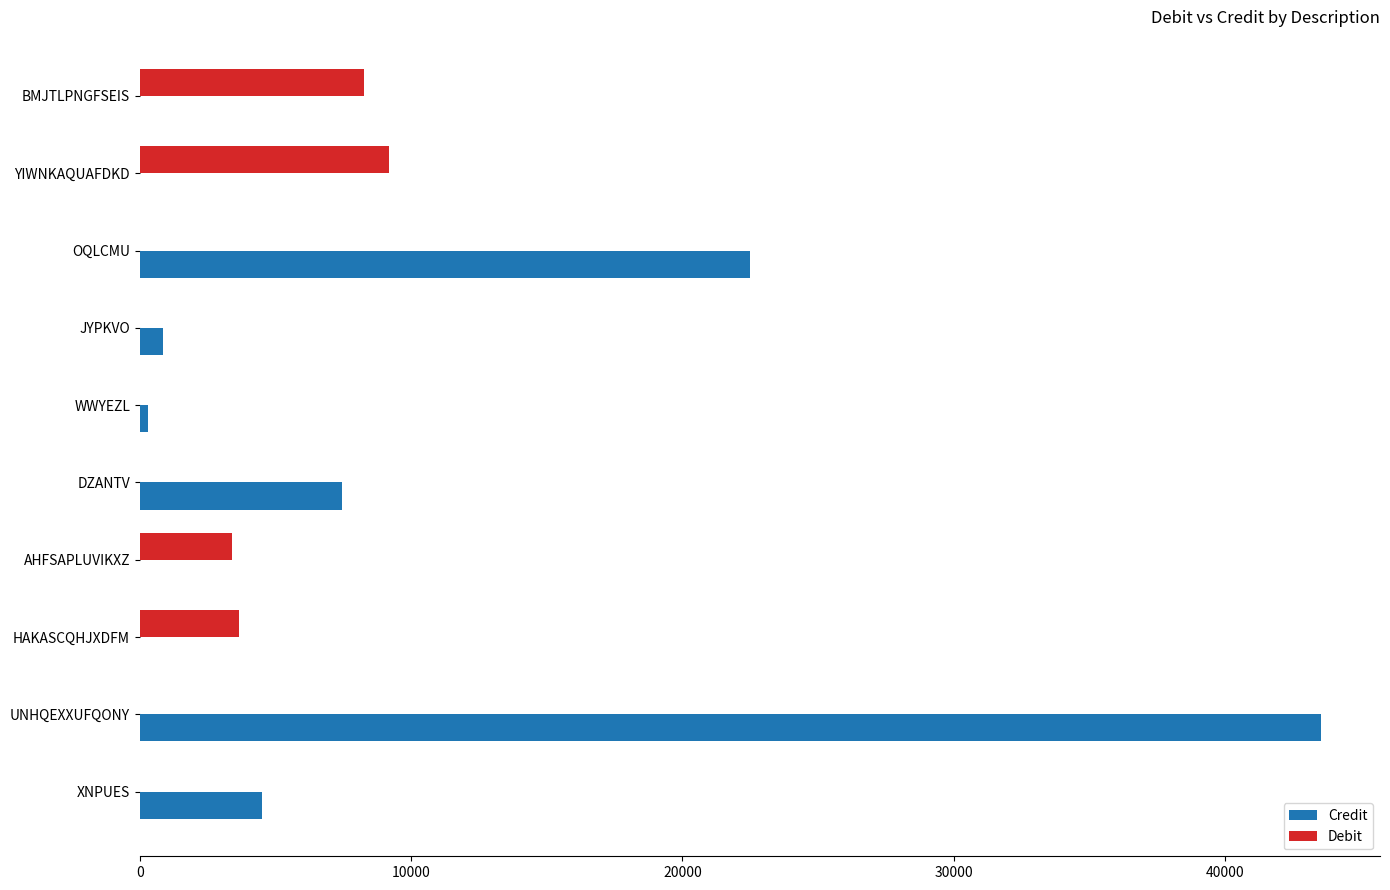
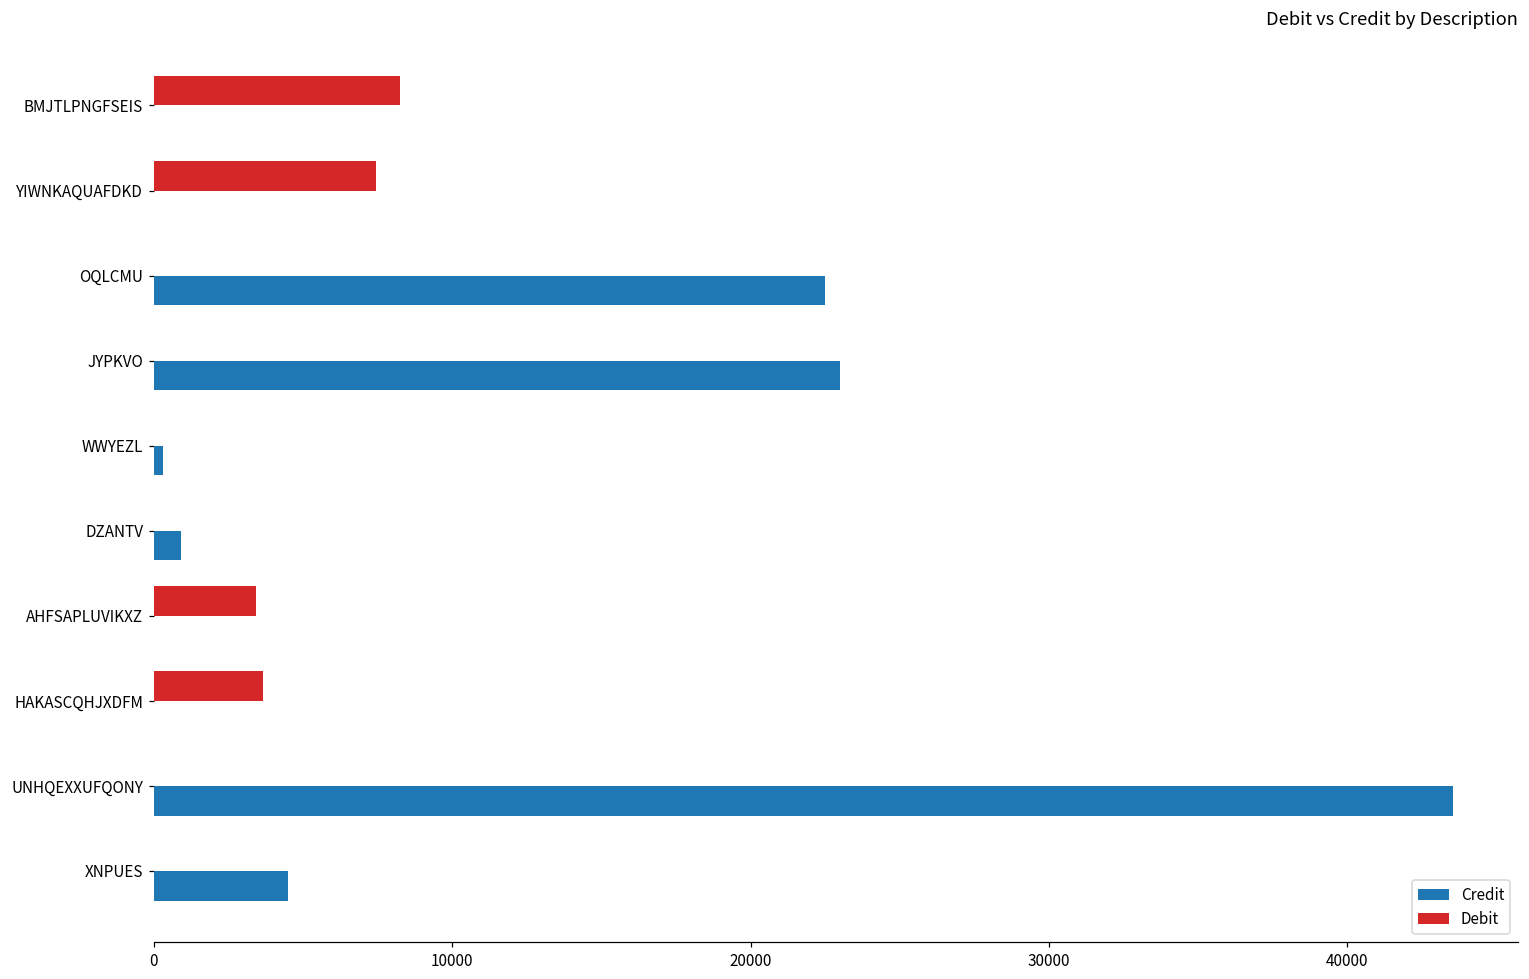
  {
    "Credit": {
      "BMJTLPNGFSEIS": 0,
      "YIWNKAQUAFDKD": 0,
      "OQLCMU": 22500,
-     "JYPKVO": 800,
+     "JYPKVO": 23000,
      "WWYEZL": 300,
-     "DZANTV": 7500,
+     "DZANTV": 900,
      "AHFSAPLUVIKXZ": 0,
      "HAKASCQHJXDFM": 0,
      "UNHQEXXUFQONY": 43500,
      "XNPUES": 4500
    },
    "Debit": {
      "BMJTLPNGFSEIS": 8300,
-     "YIWNKAQUAFDKD": 9200,
+     "YIWNKAQUAFDKD": 7400,
      "OQLCMU": 0,
      "JYPKVO": 0,
      "WWYEZL": 0,
      "DZANTV": 0,
      "AHFSAPLUVIKXZ": 3400,
      "HAKASCQHJXDFM": 3700,
      "UNHQEXXUFQONY": 0,
      "XNPUES": 0
    }
  }
